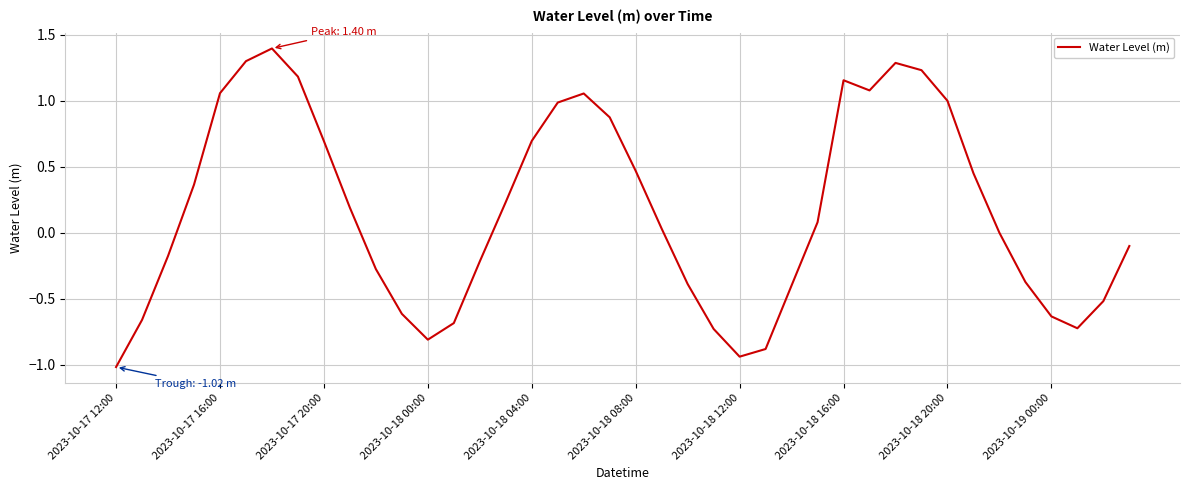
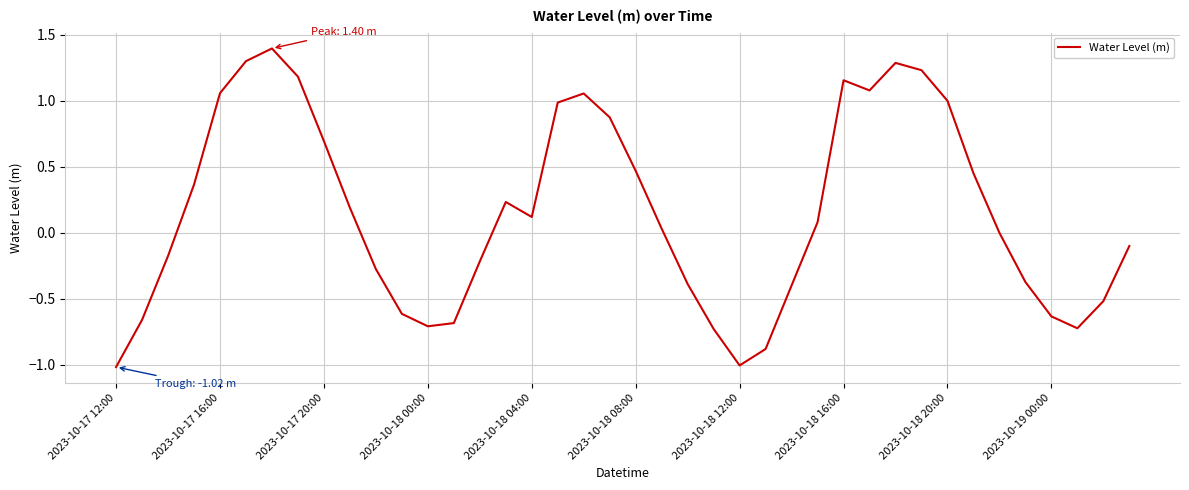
  {
    "2023-10-17 16:00": 1.06,
    "2023-10-17 20:00": 0.69,
-   "2023-10-18 00:00": -0.81,
-   "2023-10-18 04:00": 0.69,
+   "2023-10-18 00:00": -0.71,
+   "2023-10-18 04:00": 0.12,
    "2023-10-18 08:00": 0.47,
-   "2023-10-18 12:00": -0.94,
+   "2023-10-18 12:00": -1.01,
    "2023-10-18 16:00": 1.15,
    "2023-10-18 20:00": 1.00,
    "2023-10-19 00:00": -0.64
  }
